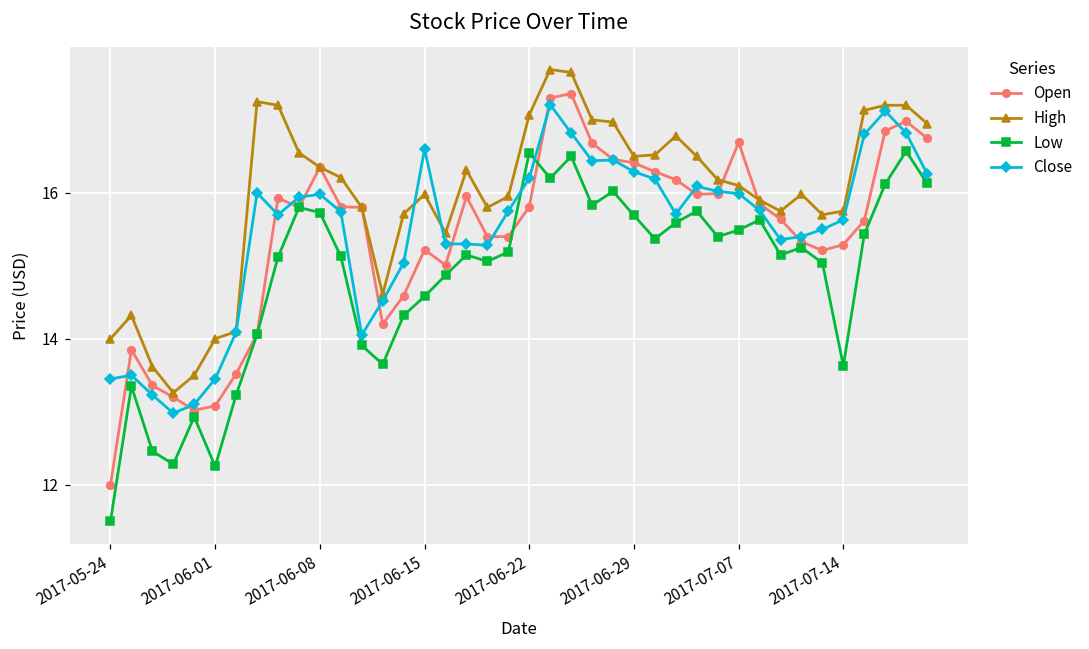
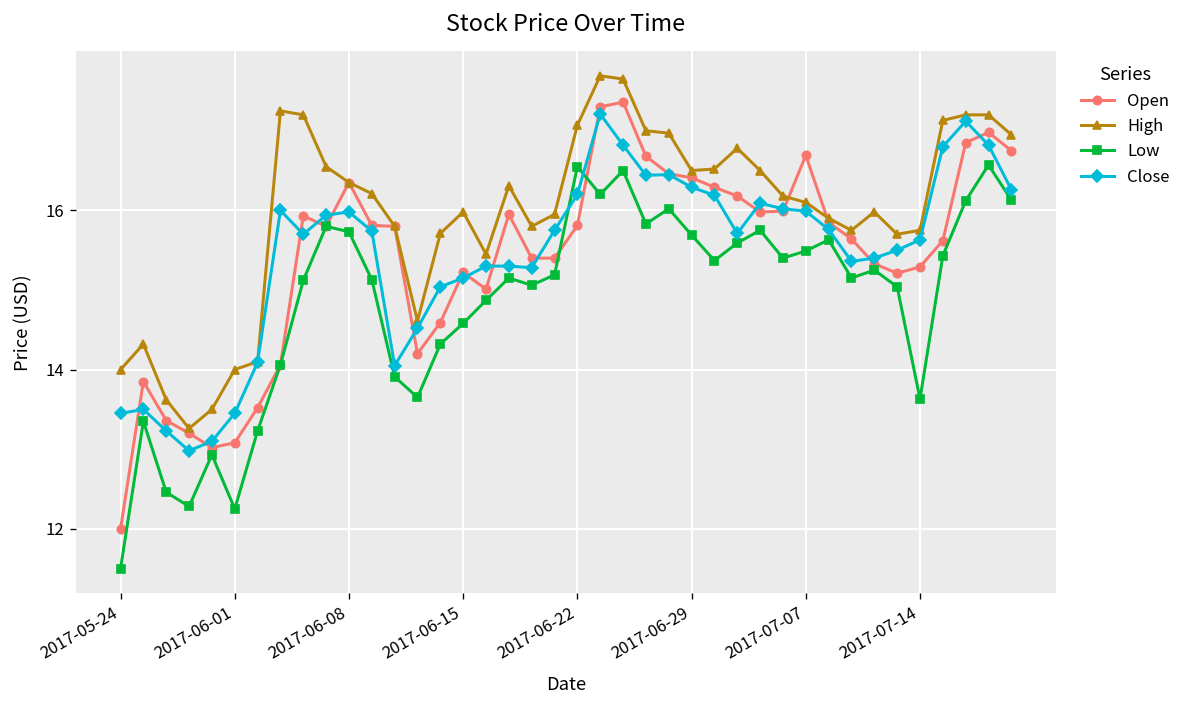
  {
    "Open": {
      "2017-05-24": 12.0,
      "2017-06-01": 13.1,
      "2017-06-15": 15.2,
      "2017-06-22": 15.8,
      "2017-06-29": 16.4,
      "2017-07-07": 16.7,
      "2017-07-14": 15.3
    },
    "High": {
      "2017-05-24": 14.0,
      "2017-06-01": 14.0,
      "2017-06-15": 16.0,
      "2017-06-22": 17.1,
      "2017-06-29": 16.5,
      "2017-07-07": 16.1,
      "2017-07-14": 15.8
    },
    "Low": {
      "2017-05-24": 11.5,
      "2017-06-01": 12.3,
      "2017-06-08": 15.7,
      "2017-06-15": 14.6,
      "2017-06-22": 16.6,
      "2017-06-29": 15.7,
      "2017-07-07": 15.5,
      "2017-07-14": 13.6
    },
    "Close": {
      "2017-05-24": 13.5,
      "2017-06-01": 13.5,
      "2017-06-08": 16.0,
-     "2017-06-15": 16.6,
+     "2017-06-15": 15.2,
      "2017-06-22": 16.2,
      "2017-06-29": 16.3,
      "2017-07-07": 16.0,
      "2017-07-14": 15.6
    }
  }
